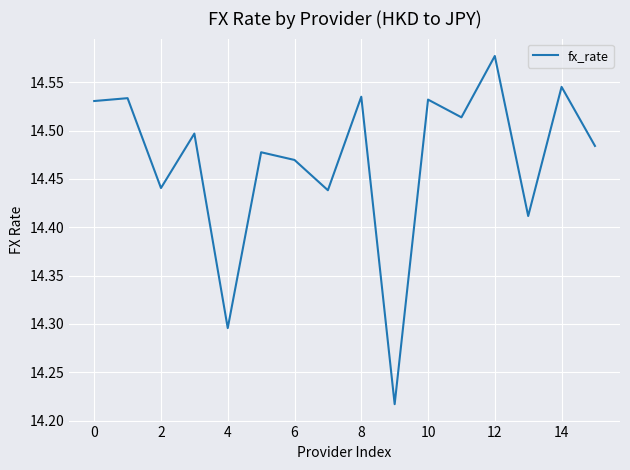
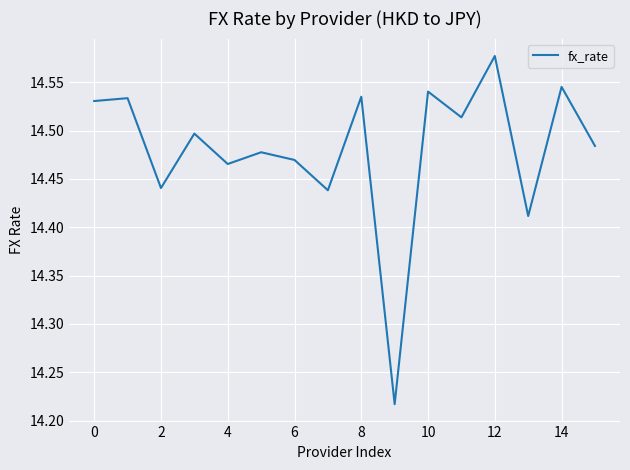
  {
    "0": 14.53,
    "2": 14.44,
-   "4": 14.30,
+   "4": 14.47,
    "6": 14.47,
    "8": 14.54,
-   "10": 14.53,
+   "10": 14.54,
    "12": 14.58,
    "14": 14.55
  }
